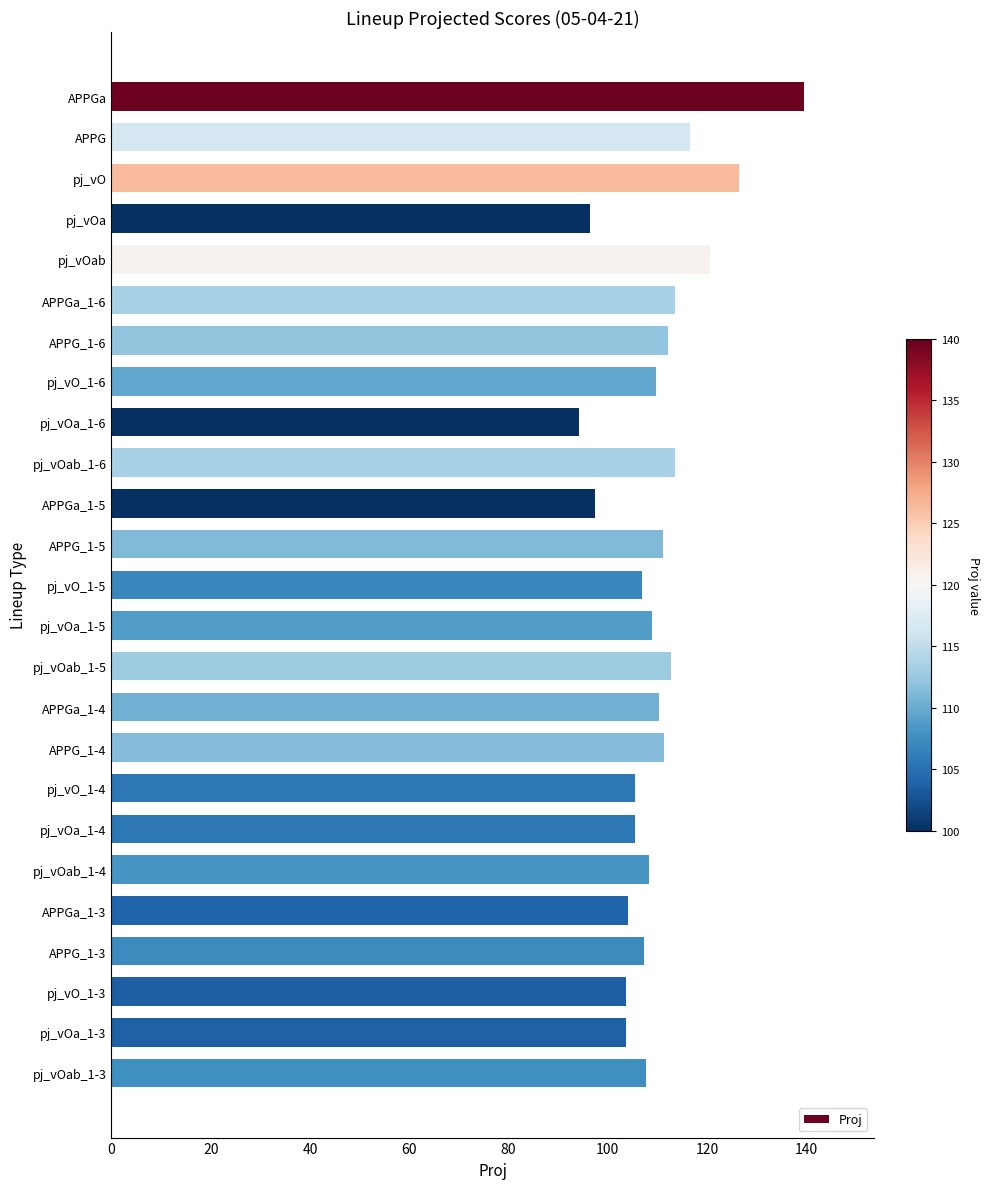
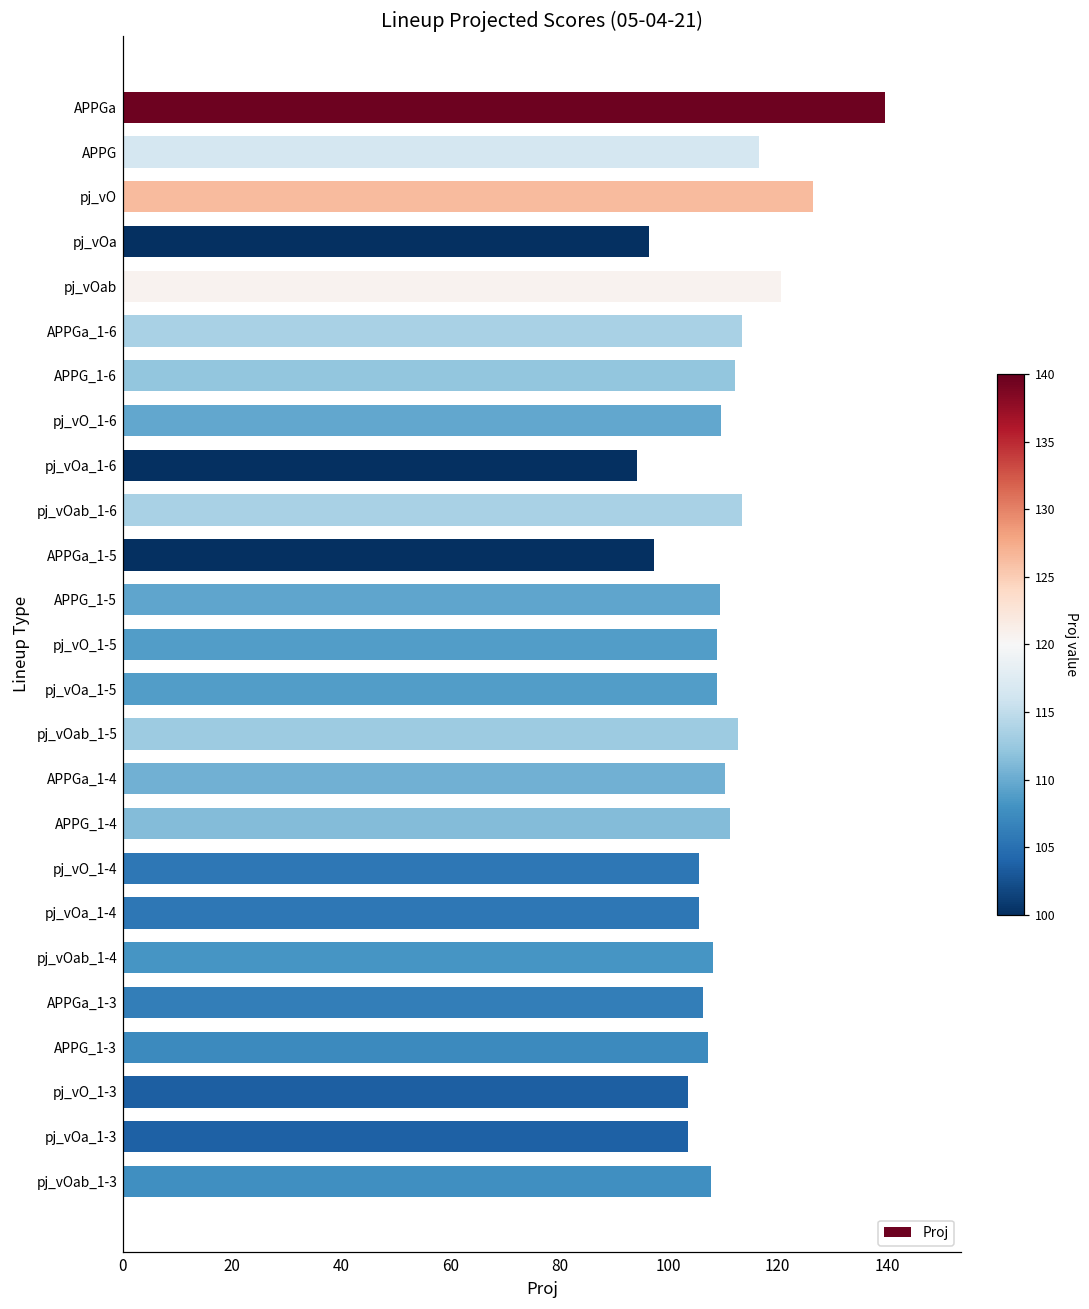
  {
    "APPGa": 140,
    "APPG": 116,
    "pj_vO": 126,
    "pj_vOa": 96,
    "pj_vOab": 121,
    "APPGa_1-6": 114,
    "APPG_1-6": 112,
    "pj_vO_1-6": 110,
    "pj_vOa_1-6": 94,
    "pj_vOab_1-6": 114,
    "APPGa_1-5": 97,
-   "APPG_1-5": 111,
-   "pj_vO_1-5": 107,
+   "APPG_1-5": 109,
+   "pj_vO_1-5": 109,
    "pj_vOa_1-5": 109,
    "pj_vOab_1-5": 113,
    "APPGa_1-4": 110,
    "APPG_1-4": 111,
    "pj_vO_1-4": 105,
    "pj_vOa_1-4": 105,
    "pj_vOab_1-4": 108,
-   "APPGa_1-3": 104,
+   "APPGa_1-3": 106,
    "APPG_1-3": 107,
    "pj_vO_1-3": 104,
    "pj_vOa_1-3": 104,
    "pj_vOab_1-3": 108
  }
